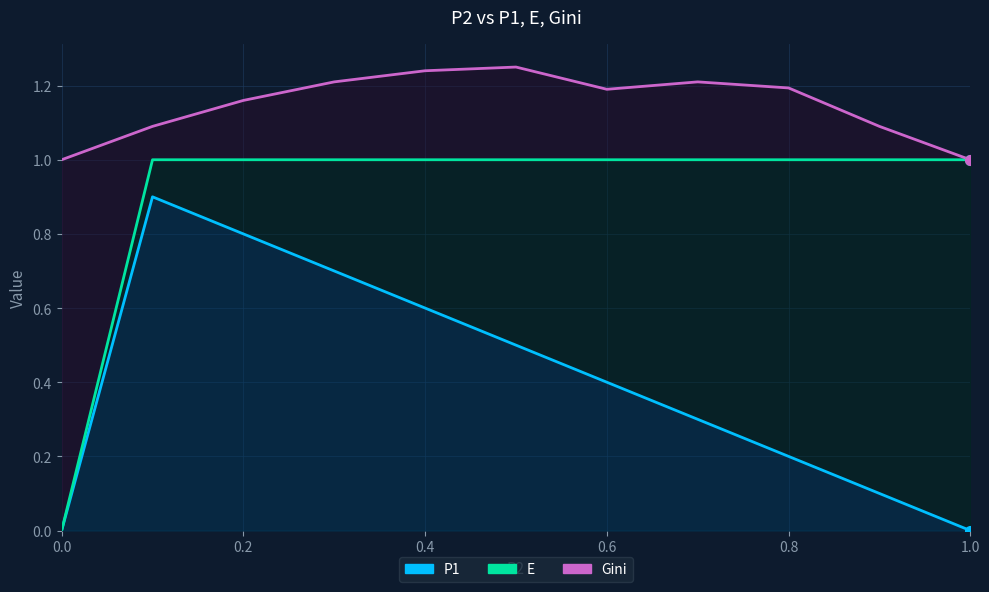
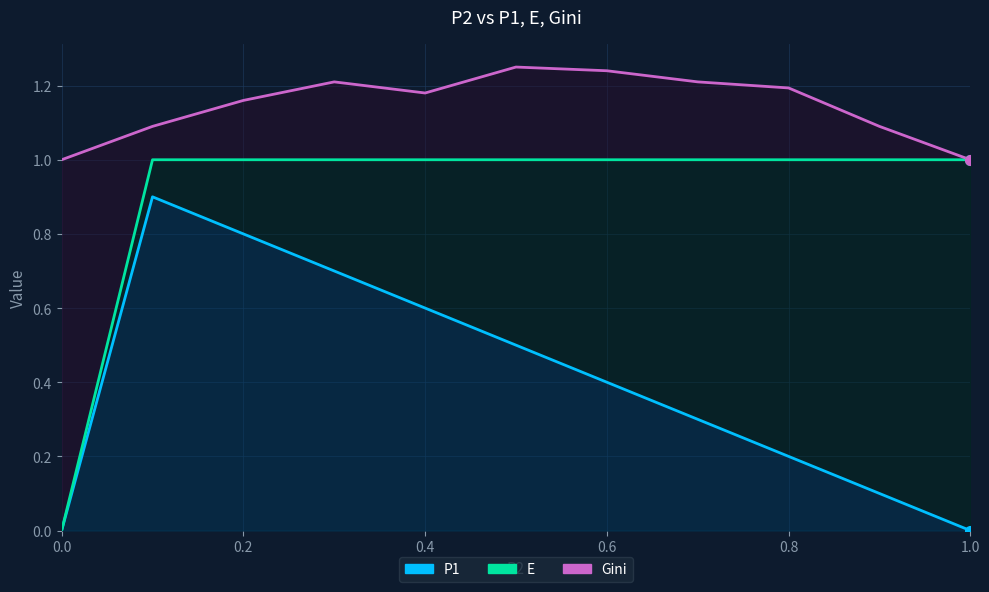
  {
    "Gini": {
      "0.0": 1.00,
      "0.2": 0.16,
-     "0.4": 0.24,
-     "0.6": 0.19,
+     "0.4": 0.18,
+     "0.6": 0.24,
      "0.8": 0.19
    }
  }
